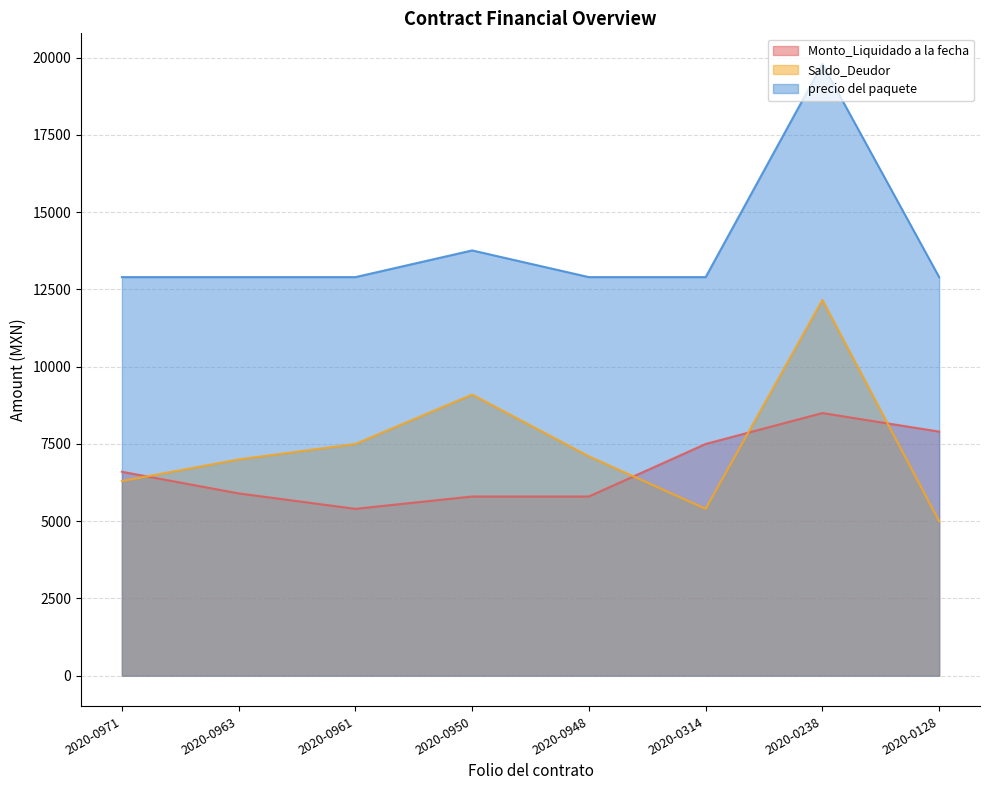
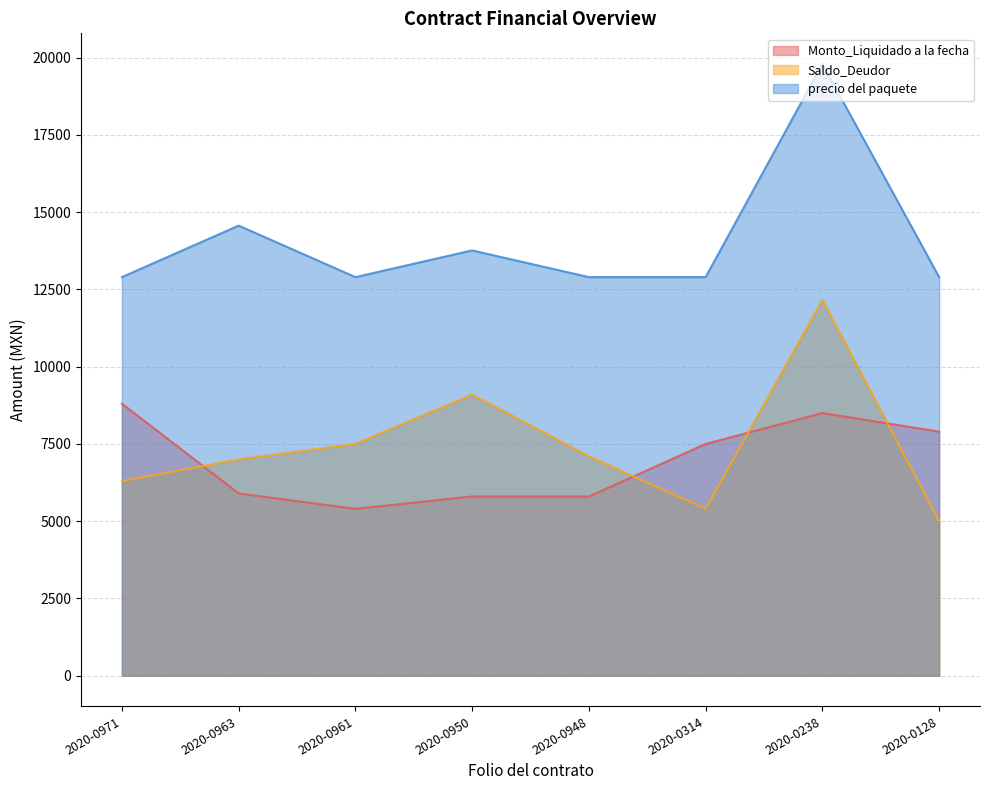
  {
    "Monto_Liquidado a la fecha": {
-     "2020-0971": 6600,
+     "2020-0971": 8800,
      "2020-0963": 5900,
      "2020-0961": 5400,
      "2020-0950": 5800,
      "2020-0948": 5800,
      "2020-0314": 7500,
      "2020-0238": 8500,
      "2020-0128": 7900
    },
    "Saldo_Deudor": {
      "2020-0971": 6300,
      "2020-0963": 7000,
      "2020-0961": 7500,
      "2020-0950": 9100,
      "2020-0948": 7100,
      "2020-0314": 5400,
      "2020-0238": 12200,
      "2020-0128": 5000
    },
    "precio del paquete": {
      "2020-0971": 12900,
-     "2020-0963": 12900,
+     "2020-0963": 14600,
      "2020-0961": 12900,
      "2020-0950": 13800,
      "2020-0948": 12900,
      "2020-0314": 12900,
      "2020-0128": 12900
    }
  }
